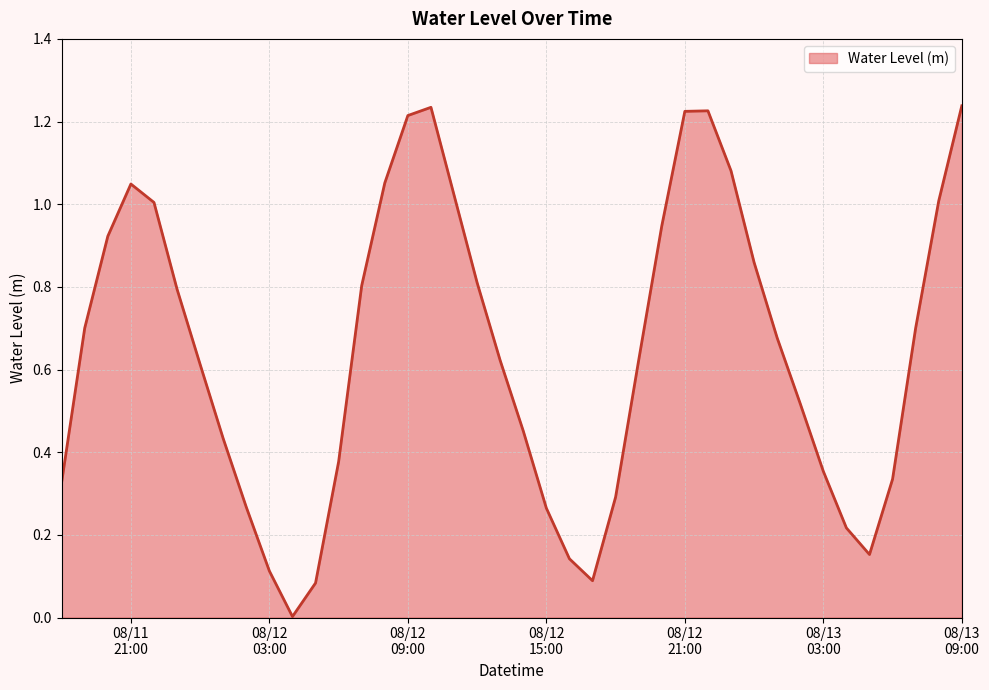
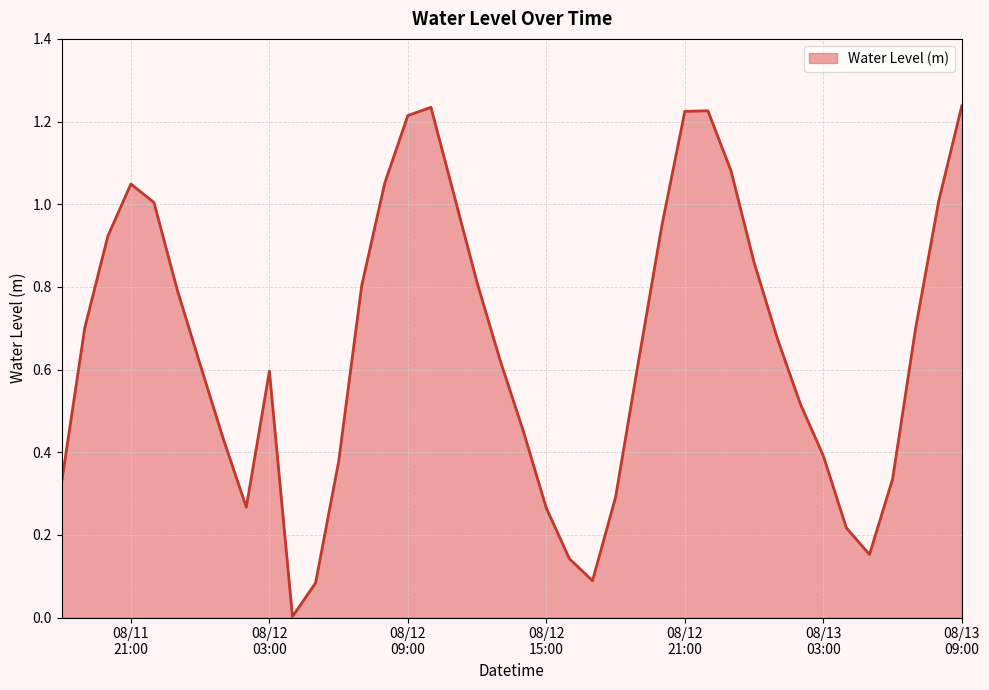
  {
    "08/11 21:00": 1.05,
-   "08/12 03:00": 0.11,
+   "08/12 03:00": 0.60,
    "08/12 09:00": 1.21,
    "08/12 15:00": 0.26,
    "08/12 21:00": 1.22,
-   "08/13 03:00": 0.35,
+   "08/13 03:00": 0.39,
    "08/13 09:00": 1.24
  }
